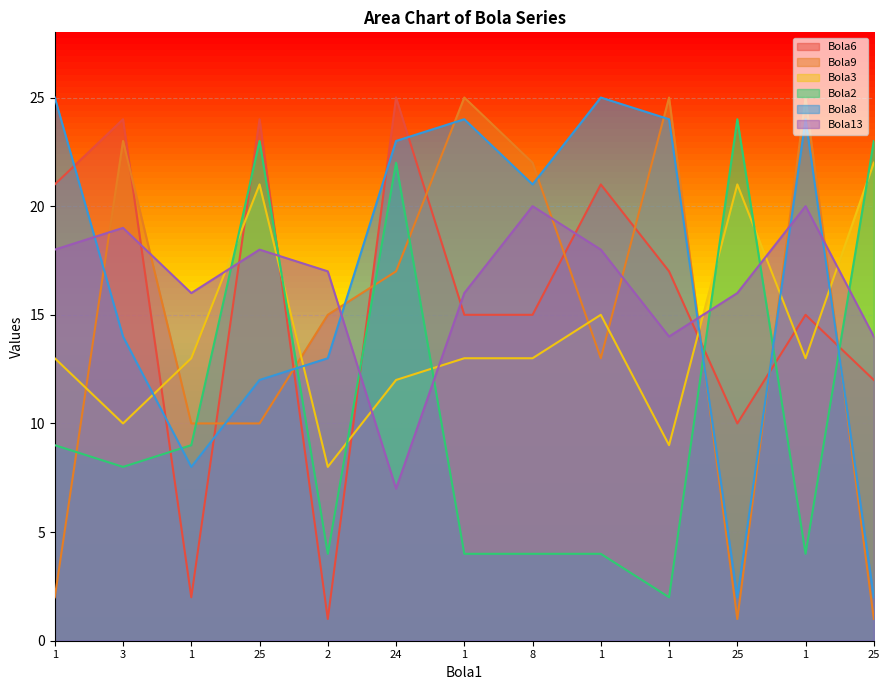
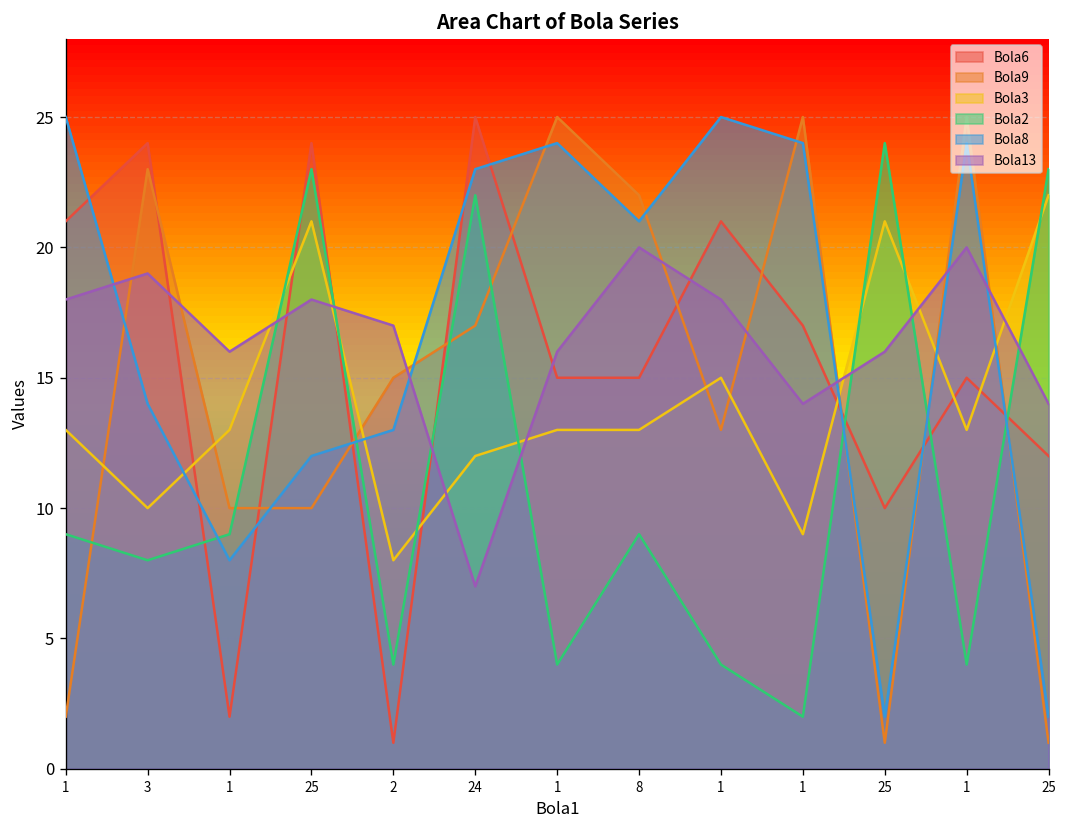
  {
    "Bola2": {
      "3": 8,
      "2": 4,
      "24": 22,
-     "8": 4
+     "8": 9
    },
    "Bola8": {
      "3": 14,
      "2": 13,
      "24": 23,
      "8": 21
    },
    "Bola13": {
      "3": 19,
      "2": 17,
      "24": 7,
      "8": 20
    }
  }
